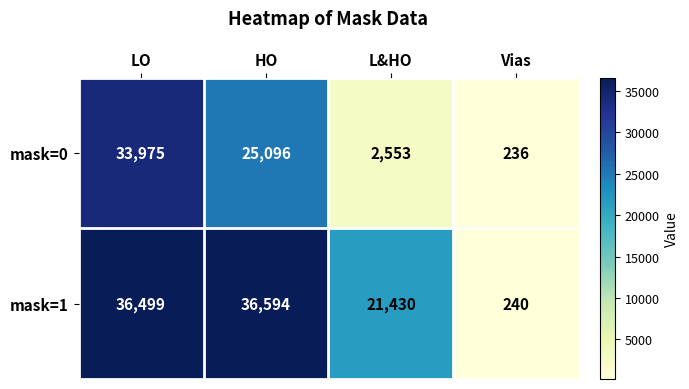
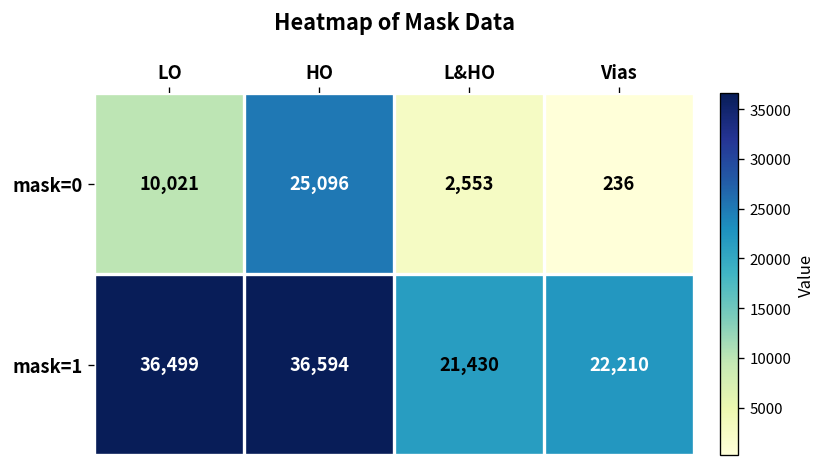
  {
    "mask=0": {
-     "LO": "33,975",
+     "LO": "10,021",
      "HO": "25,096",
      "L&HO": "2,553",
      "Vias": "236"
    },
    "mask=1": {
      "LO": "36,499",
      "HO": "36,594",
      "L&HO": "21,430",
-     "Vias": "240"
+     "Vias": "22,210"
    }
  }
